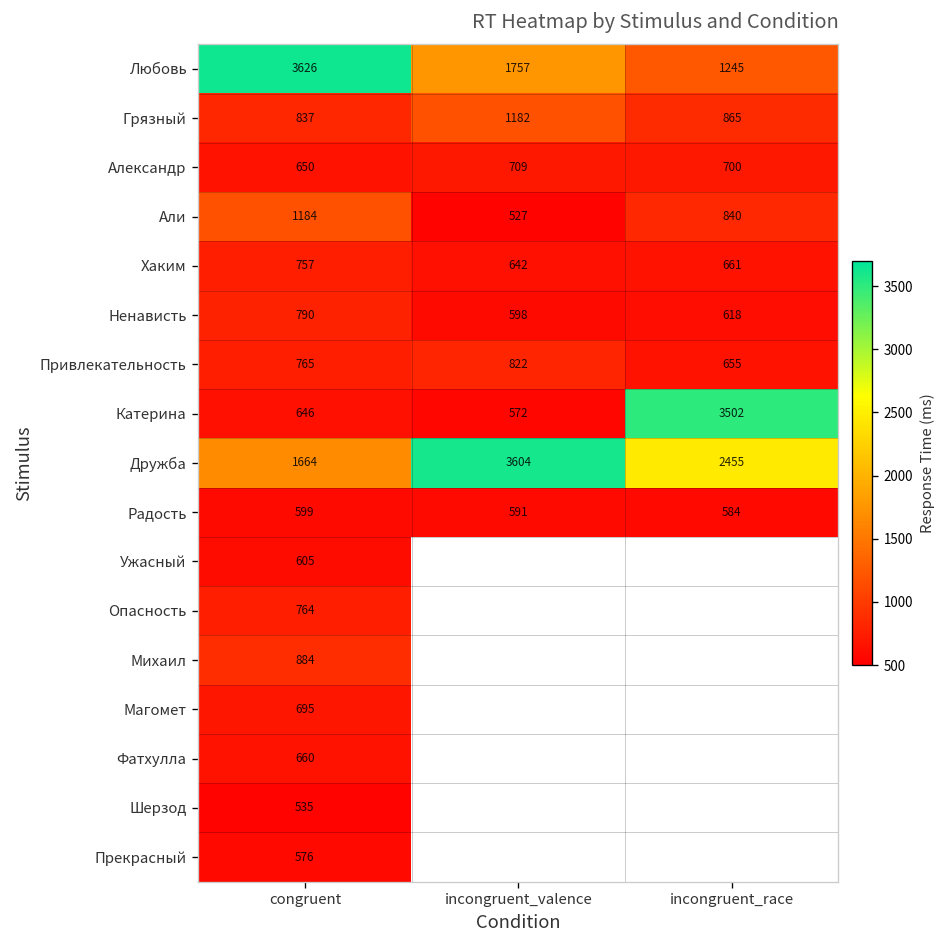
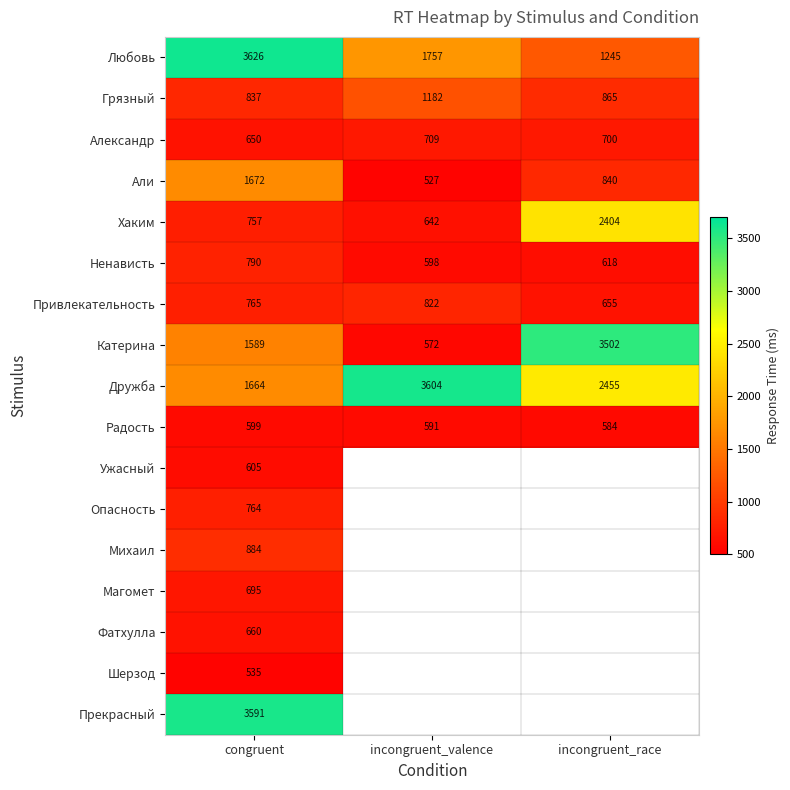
  {
    "Любовь": {
      "congruent": 3626,
      "incongruent_valence": 1757,
      "incongruent_race": 1245
    },
    "Грязный": {
      "congruent": 837,
      "incongruent_valence": 1182,
      "incongruent_race": 865
    },
    "Александр": {
      "congruent": 650,
      "incongruent_valence": 709,
      "incongruent_race": 700
    },
    "Али": {
-     "congruent": 1184,
+     "congruent": 1672,
      "incongruent_valence": 527,
      "incongruent_race": 840
    },
    "Хаким": {
      "congruent": 757,
      "incongruent_valence": 642,
-     "incongruent_race": 661
+     "incongruent_race": 2404
    },
    "Ненависть": {
      "congruent": 790,
      "incongruent_valence": 598,
      "incongruent_race": 618
    },
    "Привлекательность": {
      "congruent": 765,
      "incongruent_valence": 822,
      "incongruent_race": 655
    },
    "Катерина": {
-     "congruent": 646,
+     "congruent": 1589,
      "incongruent_valence": 572,
      "incongruent_race": 3502
    },
    "Дружба": {
      "congruent": 1664,
      "incongruent_valence": 3604,
      "incongruent_race": 2455
    },
    "Радость": {
      "congruent": 599,
      "incongruent_valence": 591,
      "incongruent_race": 584
    },
    "Ужасный": {
      "congruent": 605
    },
    "Опасность": {
      "congruent": 764
    },
    "Михаил": {
      "congruent": 884
    },
    "Магомет": {
      "congruent": 695
    },
    "Фатхулла": {
      "congruent": 660
    },
    "Шерзод": {
      "congruent": 535
    },
    "Прекрасный": {
-     "congruent": 576
+     "congruent": 3591
    }
  }
